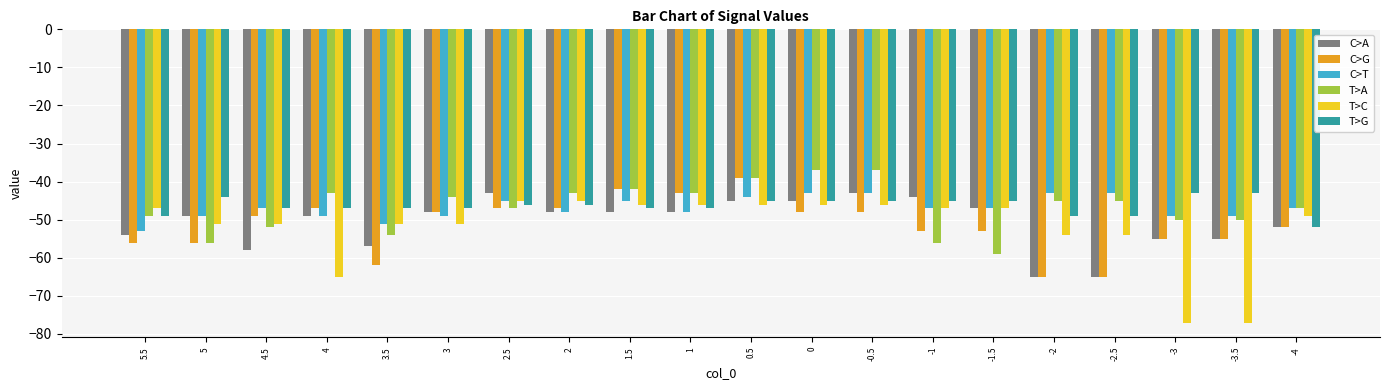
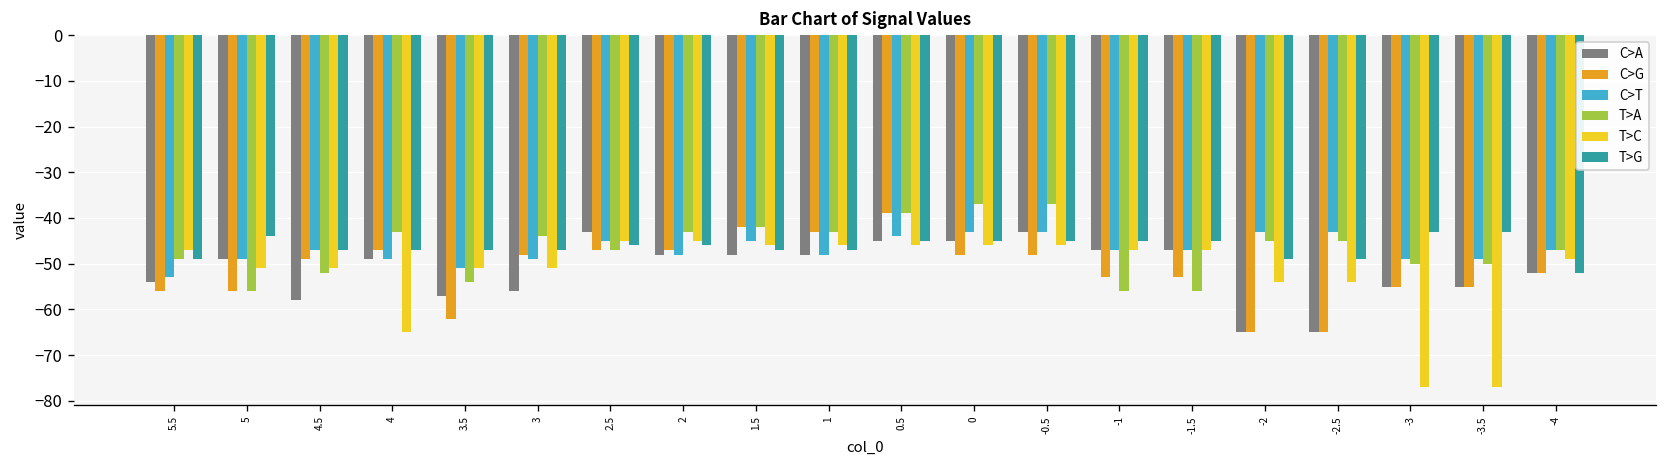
  {
    "C>A": {
      "5.5": -54,
      "5": -49,
      "4.5": -58,
      "4": -49,
      "3.5": -57,
-     "3": -48,
+     "3": -56,
      "2.5": -43,
      "2": -48,
      "1.5": -48,
      "1": -48,
      "0.5": -45,
      "0": -45,
      "-0.5": -43,
-     "-1": -44,
+     "-1": -47,
      "-1.5": -47,
      "-2": -65,
      "-2.5": -65,
      "-3": -55,
      "-3.5": -55,
      "-4": -52
    },
    "T>A": {
      "5.5": -49,
      "5": -56,
      "4.5": -52,
      "4": -43,
      "3.5": -54,
      "3": -44,
      "2.5": -47,
      "2": -43,
      "1.5": -42,
      "1": -43,
      "0.5": -39,
      "0": -37,
      "-0.5": -37,
      "-1": -56,
-     "-1.5": -59,
+     "-1.5": -56,
      "-2": -45,
      "-2.5": -45,
      "-3": -50,
      "-3.5": -50,
      "-4": -47
    }
  }
